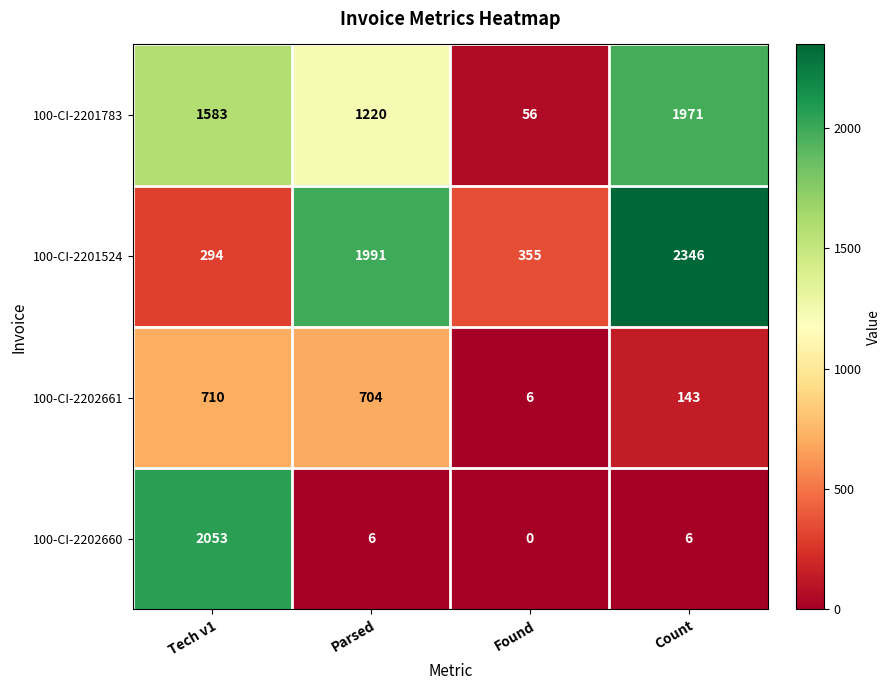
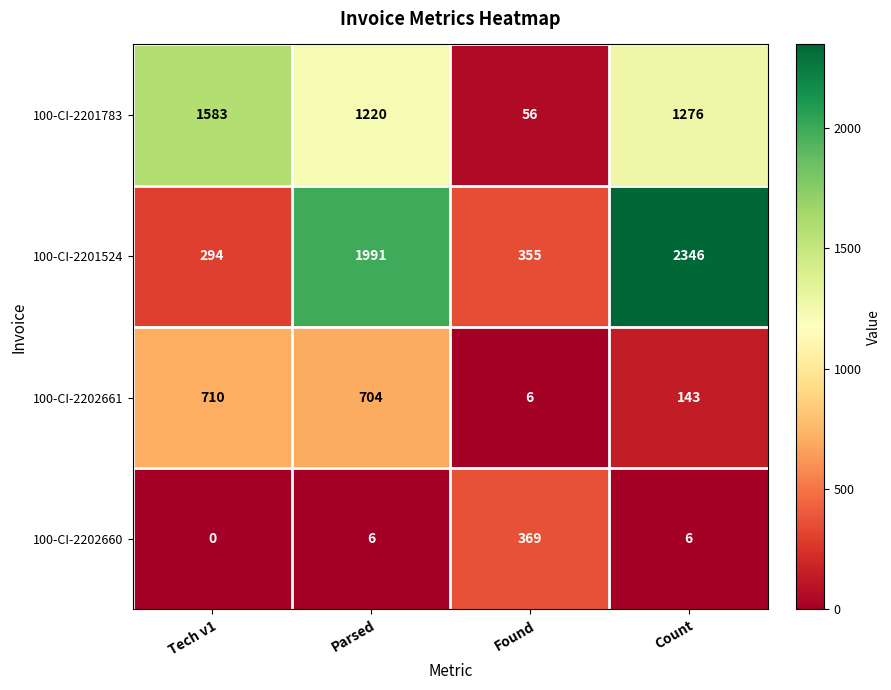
  {
    "100-CI-2201783": {
      "Tech v1": 1583,
      "Parsed": 1220,
      "Found": 56,
-     "Count": 1971
+     "Count": 1276
    },
    "100-CI-2201524": {
      "Tech v1": 294,
      "Parsed": 1991,
      "Found": 355,
      "Count": 2346
    },
    "100-CI-2202661": {
      "Tech v1": 710,
      "Parsed": 704,
      "Found": 6,
      "Count": 143
    },
    "100-CI-2202660": {
-     "Tech v1": 2053,
+     "Tech v1": 0,
      "Parsed": 6,
-     "Found": 0,
+     "Found": 369,
      "Count": 6
    }
  }
